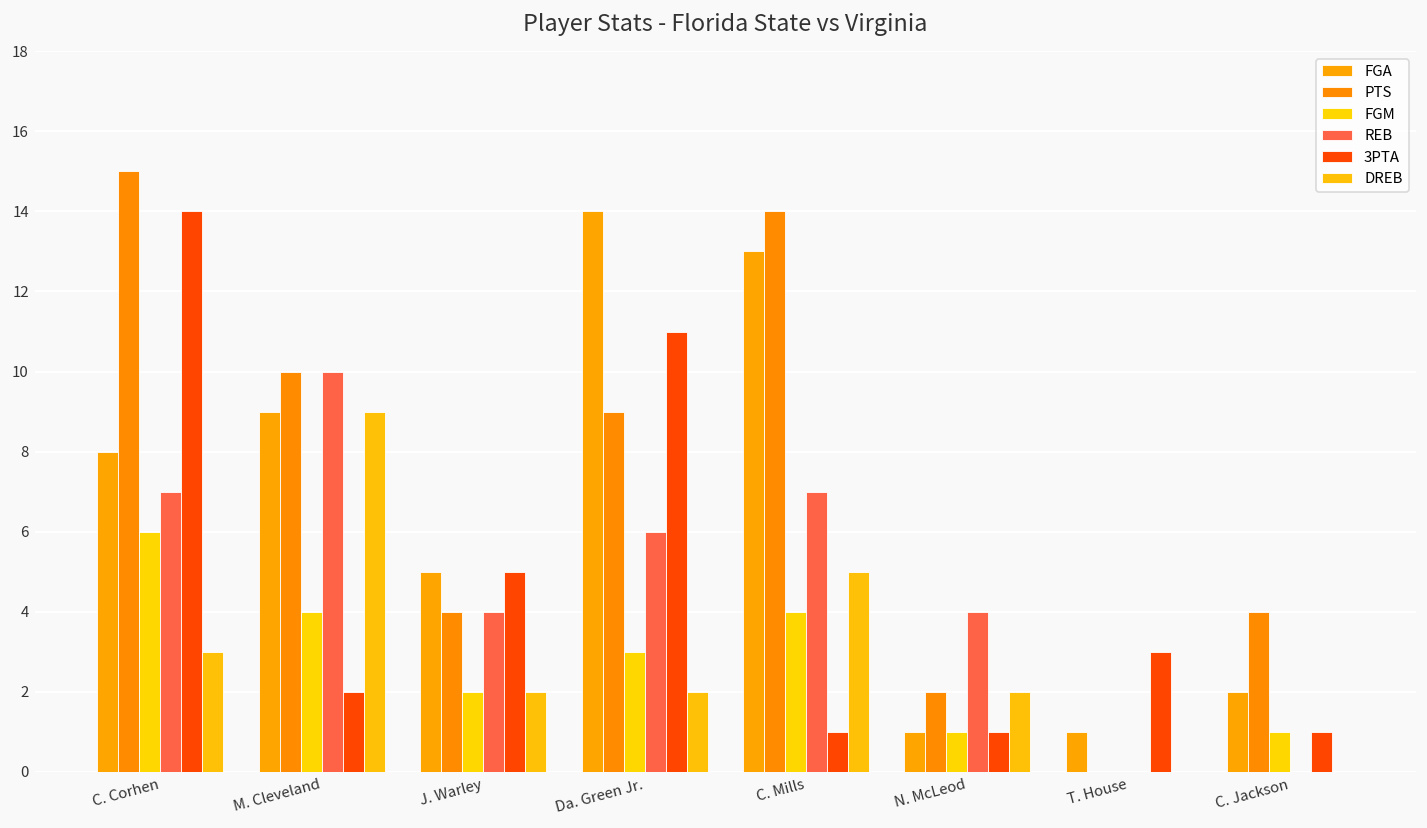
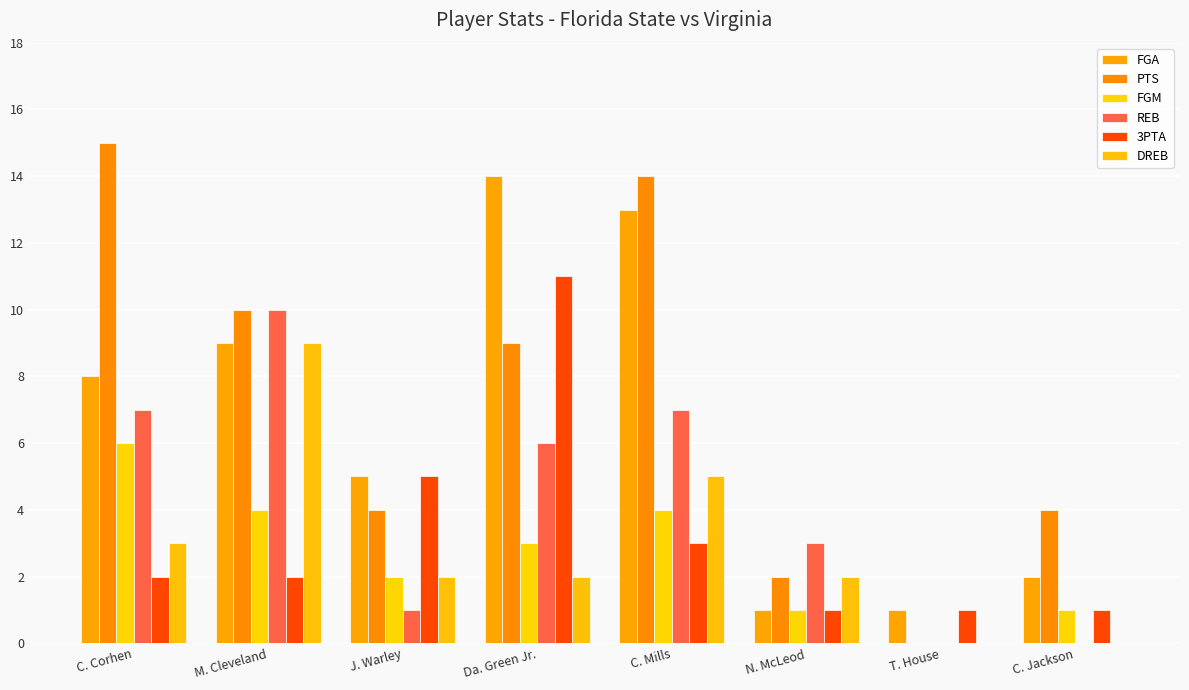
  {
    "REB": {
      "C. Corhen": 7,
      "M. Cleveland": 10,
-     "J. Warley": 4,
+     "J. Warley": 1,
      "Da. Green Jr.": 6,
      "C. Mills": 7,
-     "N. McLeod": 4,
+     "N. McLeod": 3,
      "T. House": 0,
      "C. Jackson": 0
    },
    "3PTA": {
-     "C. Corhen": 14,
+     "C. Corhen": 2,
      "M. Cleveland": 2,
      "J. Warley": 5,
      "Da. Green Jr.": 11,
-     "C. Mills": 1,
+     "C. Mills": 3,
      "N. McLeod": 1,
-     "T. House": 3,
+     "T. House": 1,
      "C. Jackson": 1
    }
  }
